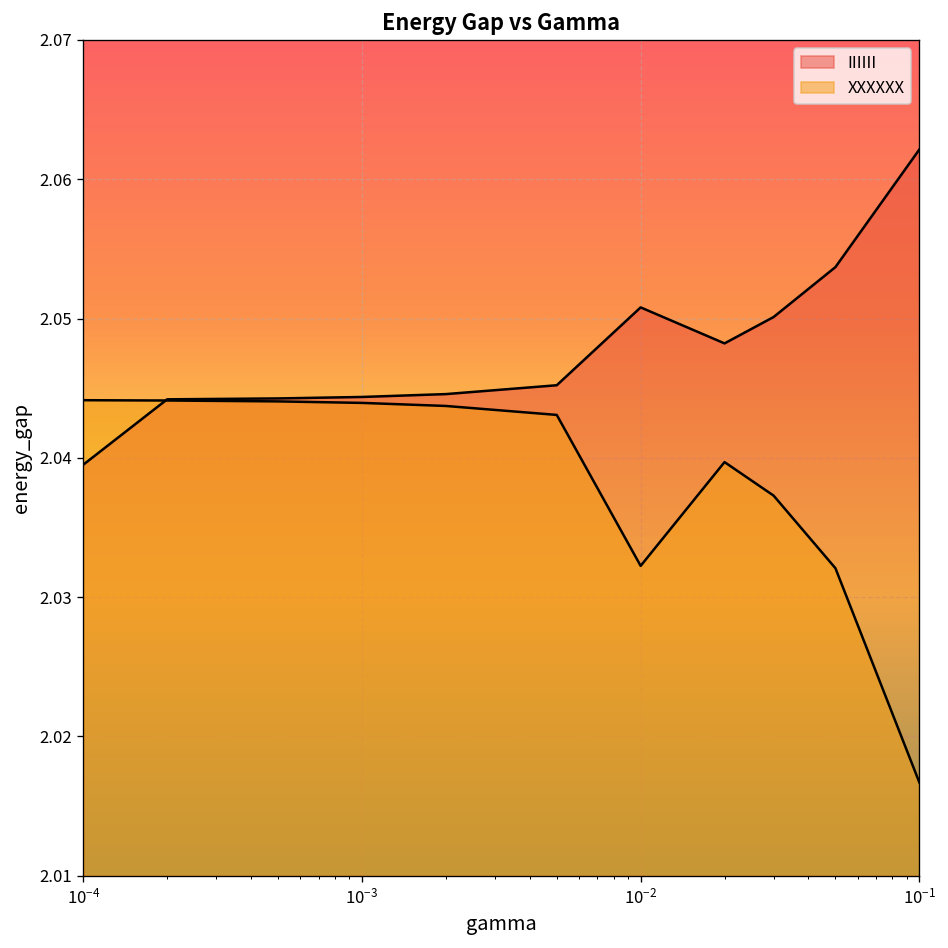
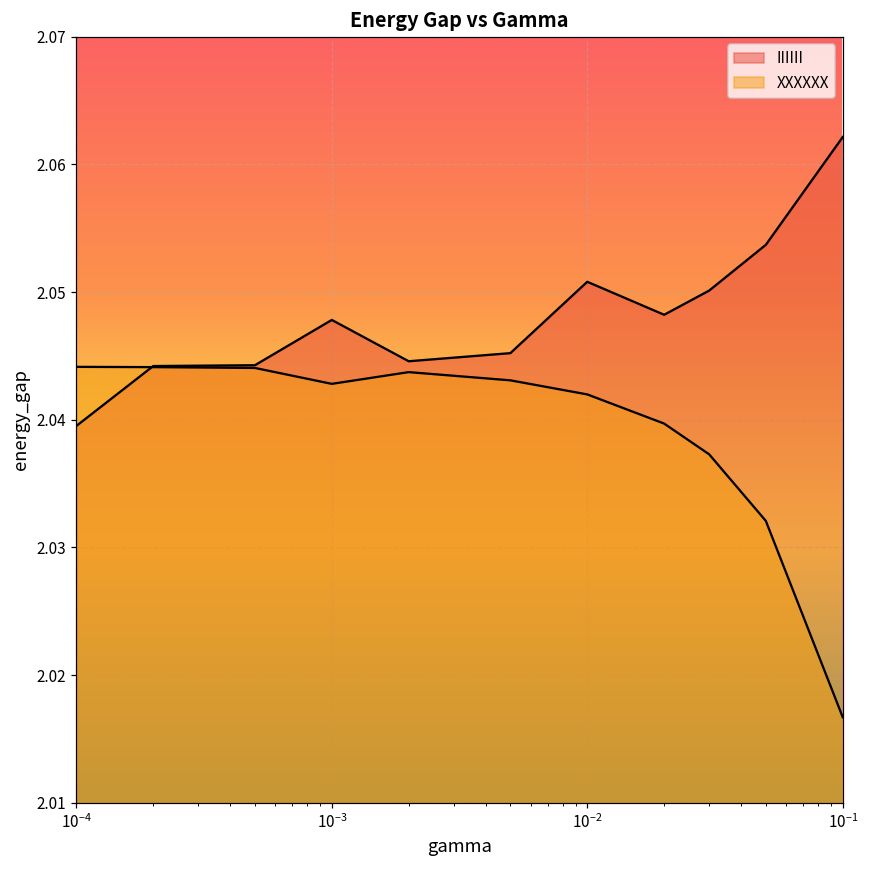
  {
    "IIIIII": {
      "10^-4": 2.0395,
-     "10^-3": 2.0444,
+     "10^-3": 2.0478,
      "10^-2": 2.0508,
      "10^-1": 2.0621
    },
    "XXXXXX": {
      "10^-4": 2.0441,
-     "10^-3": 2.0439,
-     "10^-2": 2.0322,
+     "10^-3": 2.0428,
+     "10^-2": 2.0420,
      "10^-1": 2.0167
    }
  }
